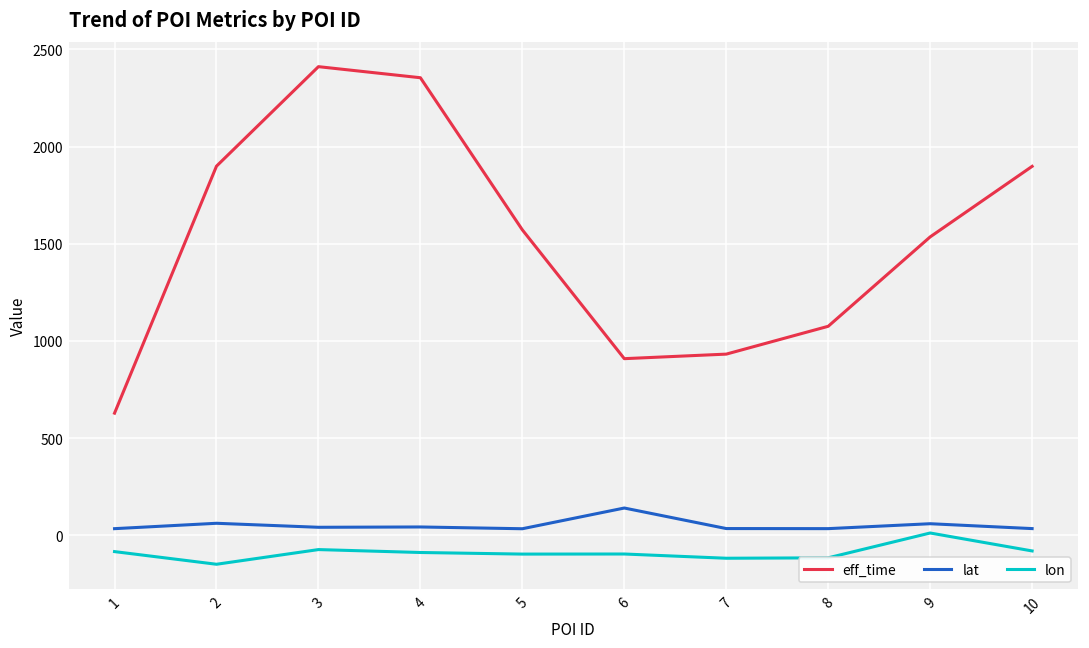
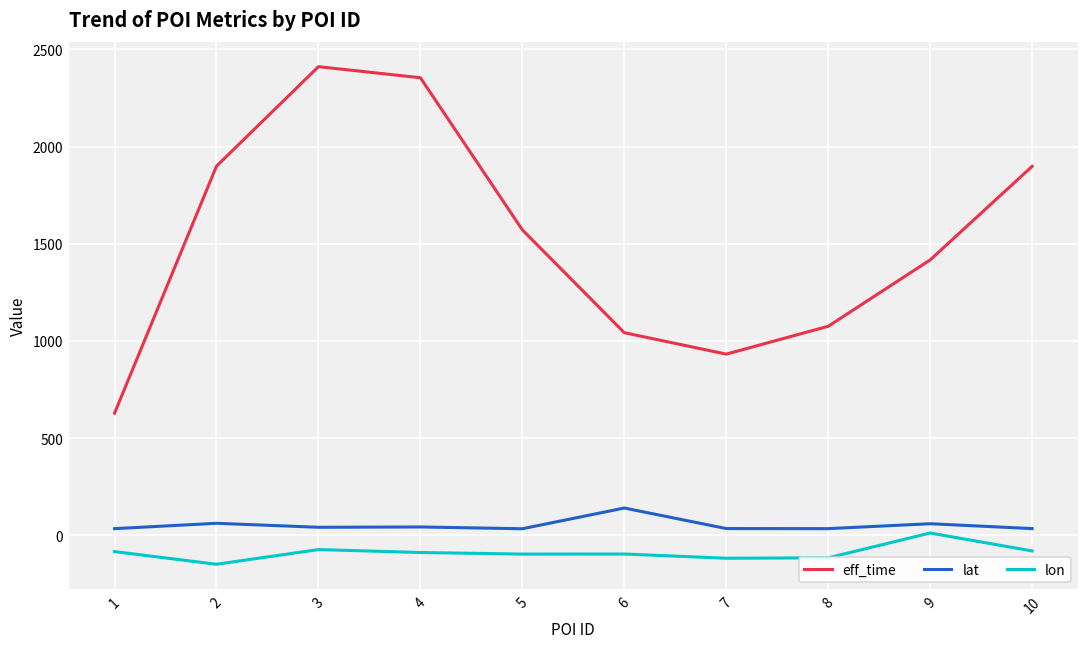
  {
    "eff_time": {
      "1": 630,
      "2": 1900,
      "3": 2410,
      "4": 2350,
      "5": 1570,
-     "6": 910,
+     "6": 1040,
      "7": 930,
      "8": 1080,
-     "9": 1540,
+     "9": 1420,
      "10": 1900
    },
    "lat": {
      "1": 30,
      "2": 60,
      "3": 40,
      "4": 40,
      "5": 30,
      "6": 140,
      "7": 30,
      "8": 30,
      "9": 60,
      "10": 30
    },
    "lon": {
      "1": -80,
      "2": -150,
      "3": -70,
      "4": -90,
      "5": -100,
      "6": -100,
      "7": -120,
      "9": 10,
      "10": -80
    }
  }
